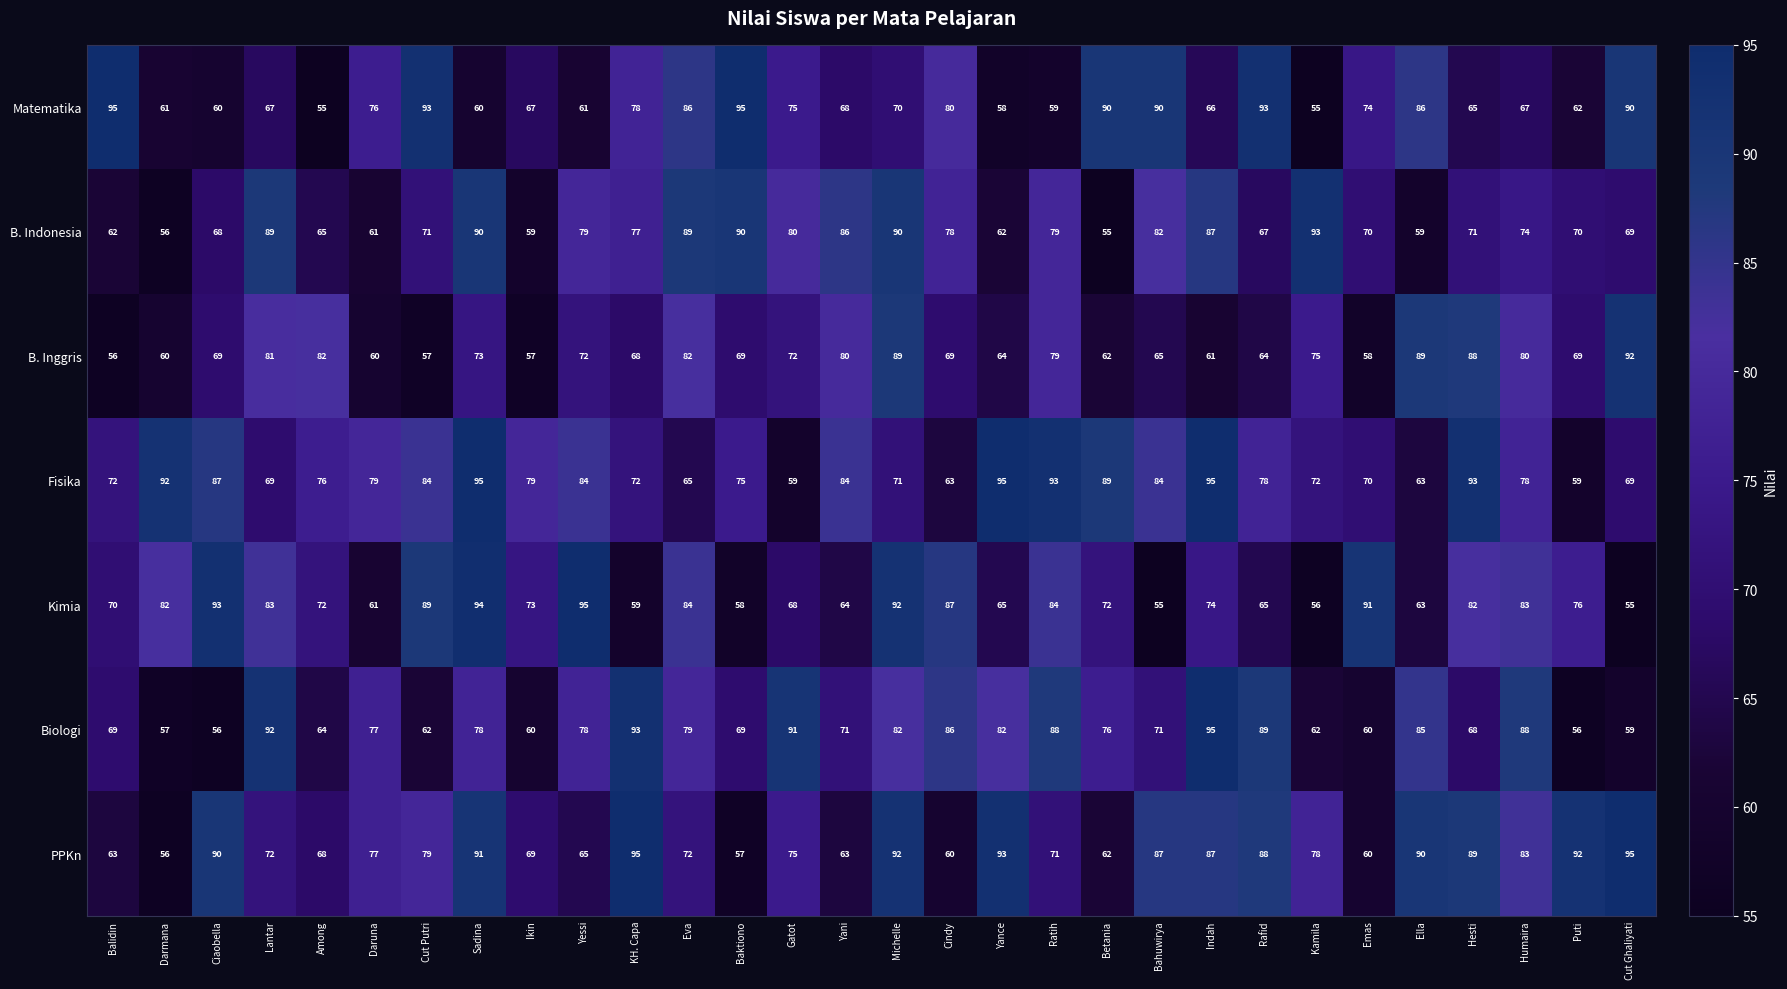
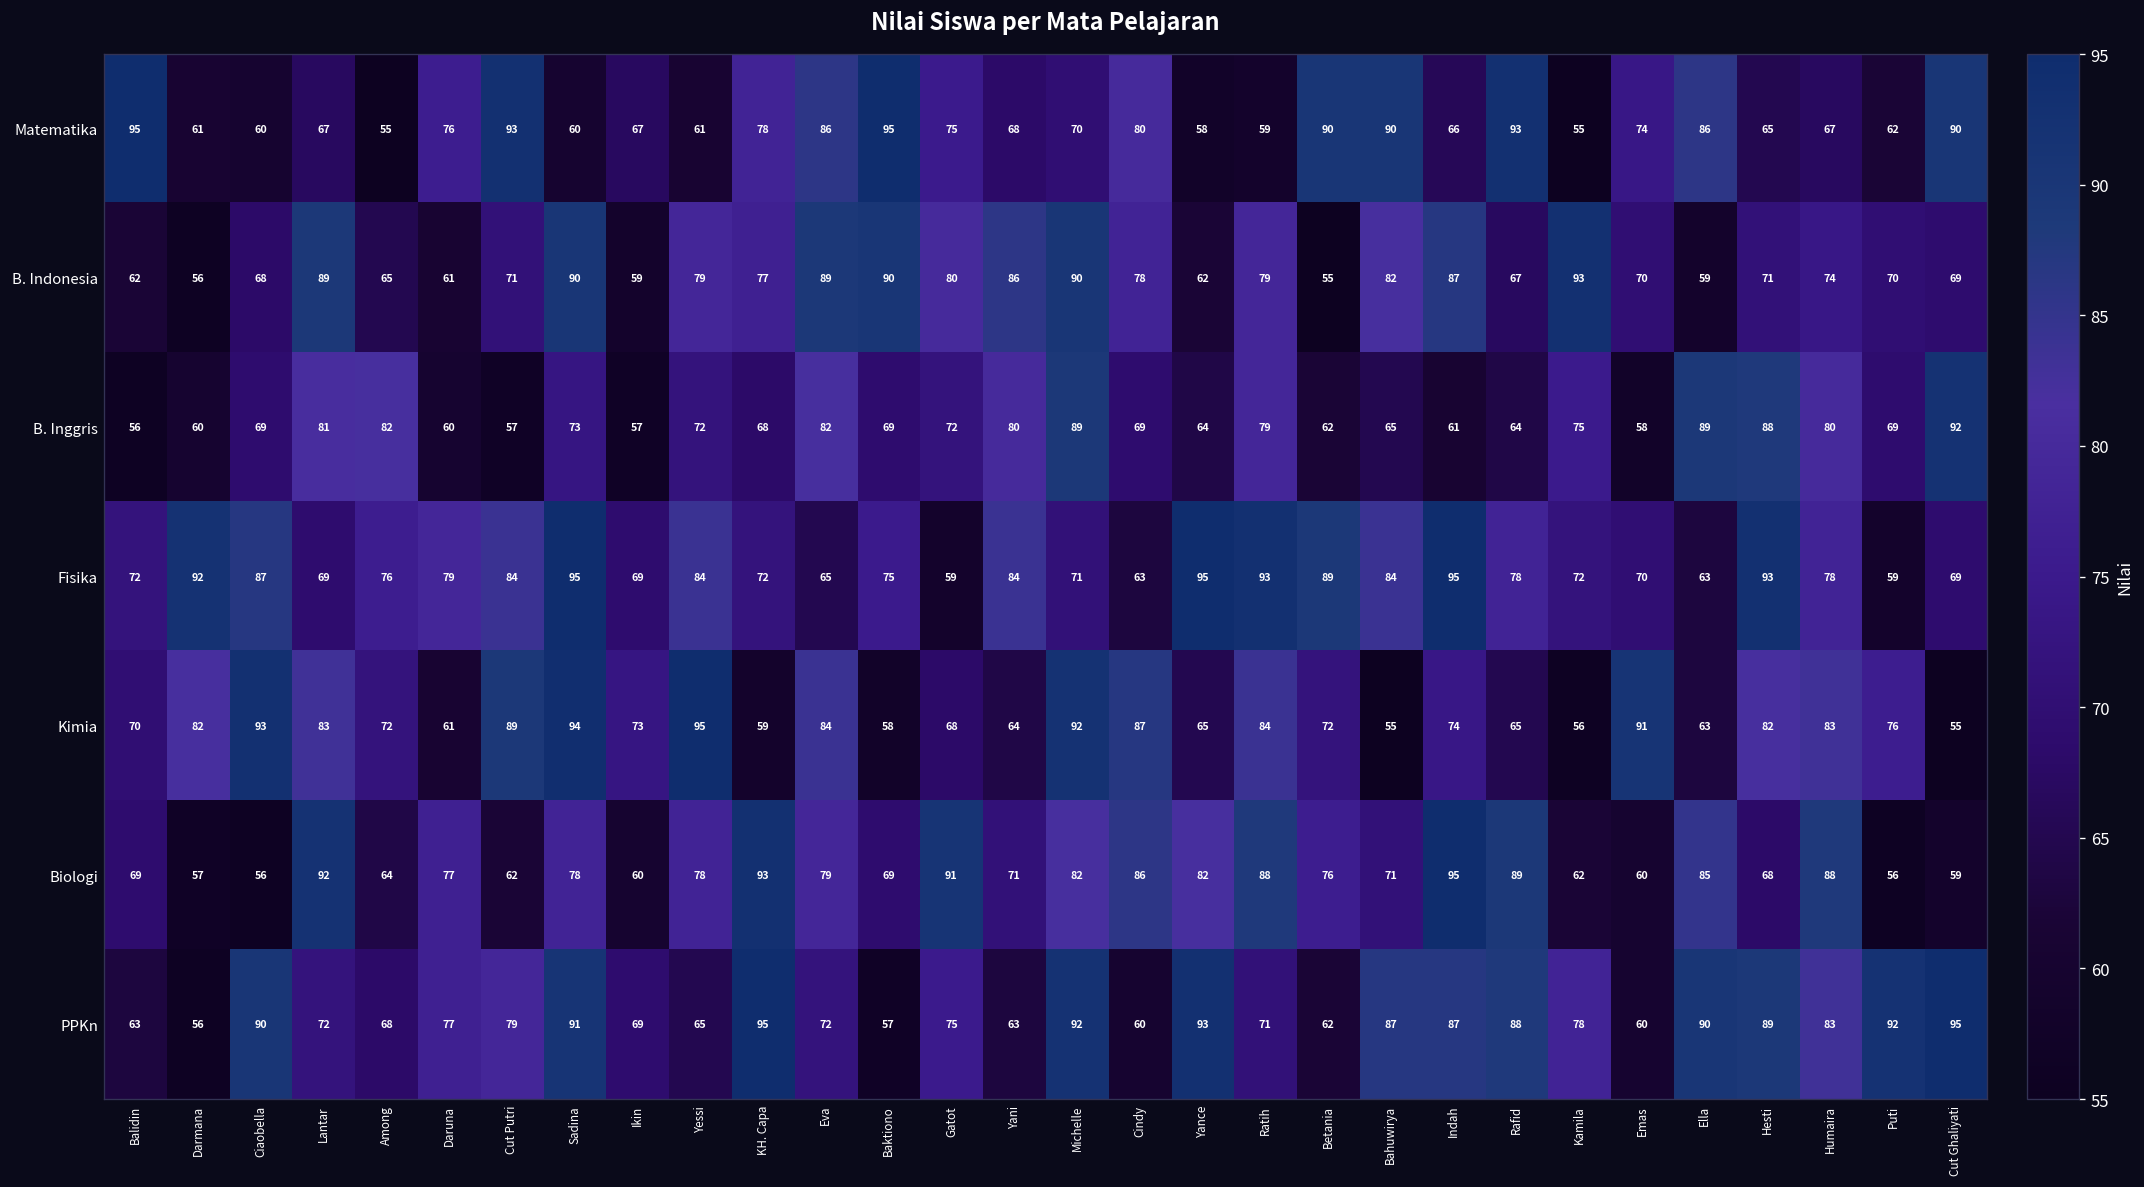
  {
    "Fisika": {
      "Balidin": 72,
      "Darmana": 92,
      "Ciaobella": 87,
      "Lantar": 69,
      "Among": 76,
      "Daruna": 79,
      "Cut Putri": 84,
      "Sadina": 95,
-     "Ikin": 79,
+     "Ikin": 69,
      "Yessi": 84,
      "KH. Capa": 72,
      "Eva": 65,
      "Baktiono": 75,
      "Gatot": 59,
      "Yani": 84,
      "Michelle": 71,
      "Cindy": 63,
      "Yance": 95,
      "Ratih": 93,
      "Betania": 89,
      "Bahuwirya": 84,
      "Indah": 95,
      "Rafid": 78,
      "Kamila": 72,
      "Emas": 70,
      "Ella": 63,
      "Hesti": 93,
      "Humaira": 78,
      "Puti": 59,
      "Cut Ghaliyati": 69
    }
  }
